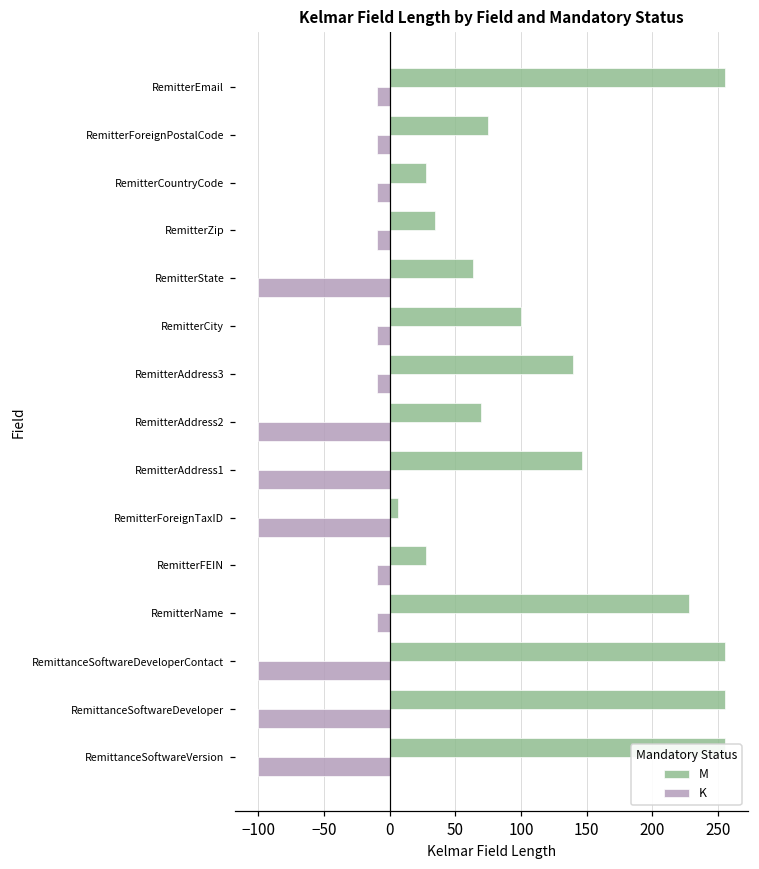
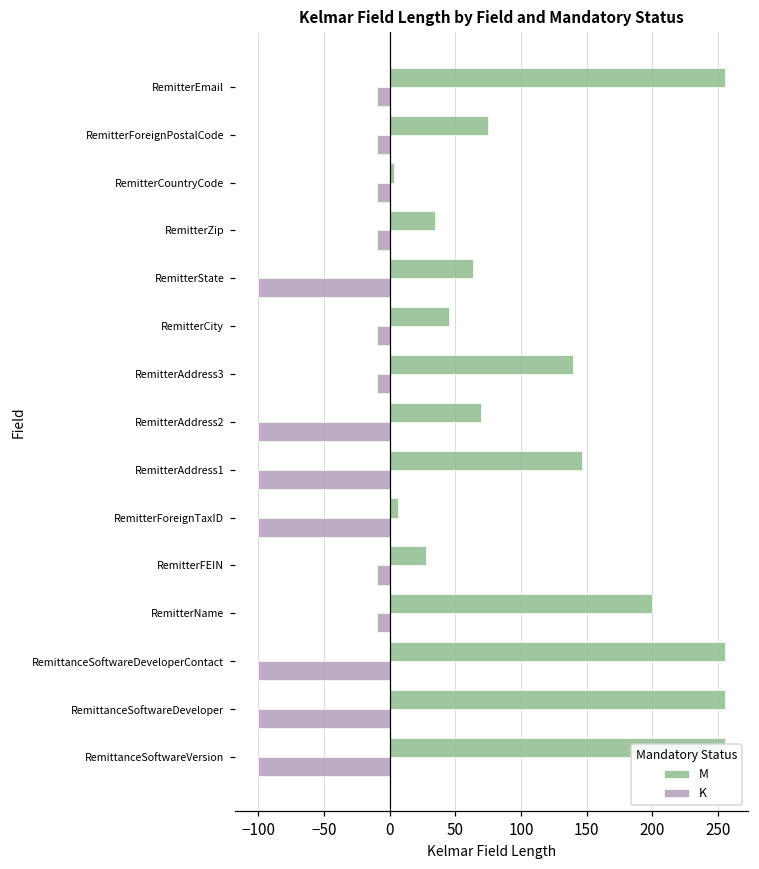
  {
    "M": {
      "RemitterEmail": 255,
      "RemitterForeignPostalCode": 75,
-     "RemitterCountryCode": 28,
+     "RemitterCountryCode": 3,
      "RemitterZip": 35,
      "RemitterState": 63,
-     "RemitterCity": 100,
+     "RemitterCity": 45,
      "RemitterAddress3": 139,
      "RemitterAddress2": 70,
      "RemitterAddress1": 147,
      "RemitterForeignTaxID": 6,
      "RemitterFEIN": 28,
-     "RemitterName": 228,
+     "RemitterName": 200,
      "RemittanceSoftwareDeveloperContact": 255,
      "RemittanceSoftwareDeveloper": 255,
      "RemittanceSoftwareVersion": 255
    },
    "K": {
      "RemitterEmail": -10,
      "RemitterForeignPostalCode": -10,
      "RemitterCountryCode": -10,
      "RemitterZip": -10,
      "RemitterState": -100,
      "RemitterCity": -10,
      "RemitterAddress3": -10,
      "RemitterAddress2": -100,
      "RemitterAddress1": -100,
      "RemitterForeignTaxID": -100,
      "RemitterFEIN": -10,
      "RemitterName": -10,
      "RemittanceSoftwareDeveloperContact": -100,
      "RemittanceSoftwareDeveloper": -100,
      "RemittanceSoftwareVersion": -100
    }
  }
